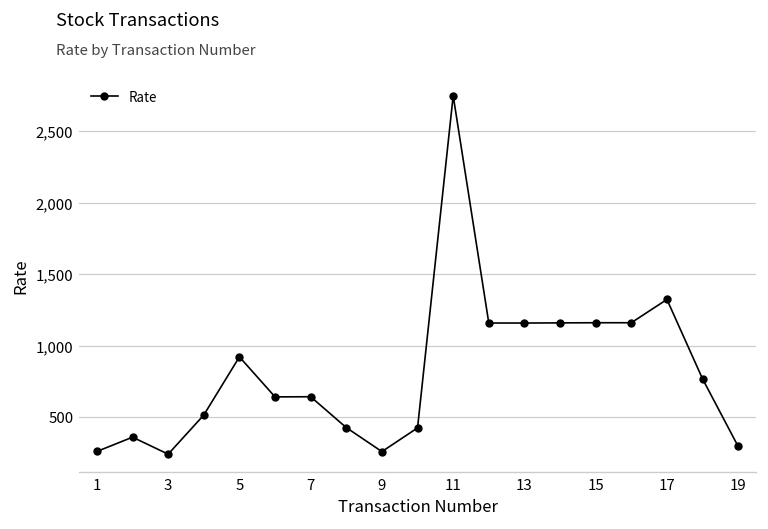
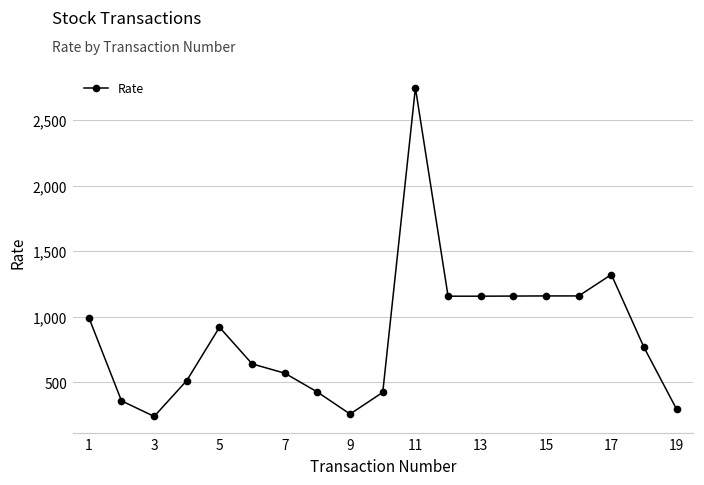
  {
-   "1": "260",
+   "1": "1,000",
    "3": "240",
    "5": "920",
-   "7": "640",
+   "7": "570",
    "9": "260",
    "11": "2,750",
    "13": "1,160",
    "15": "1,160",
    "17": "1,320",
    "19": "290"
  }
